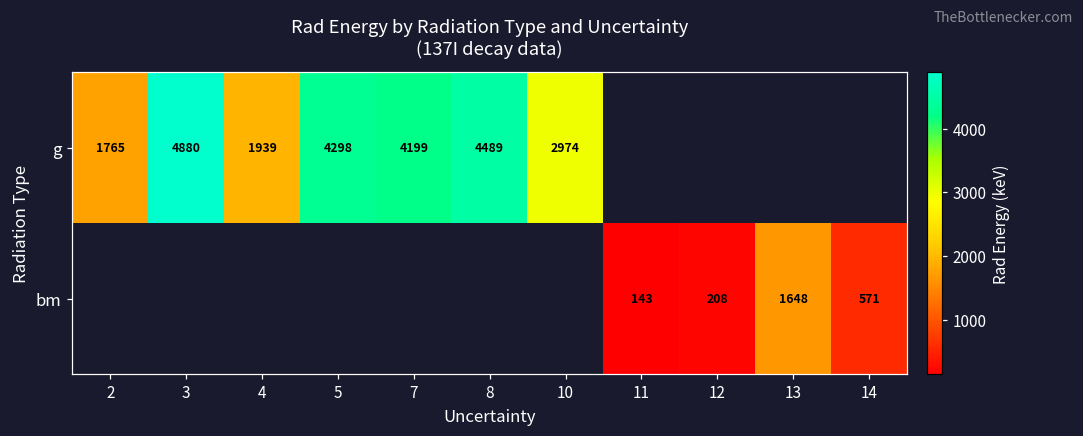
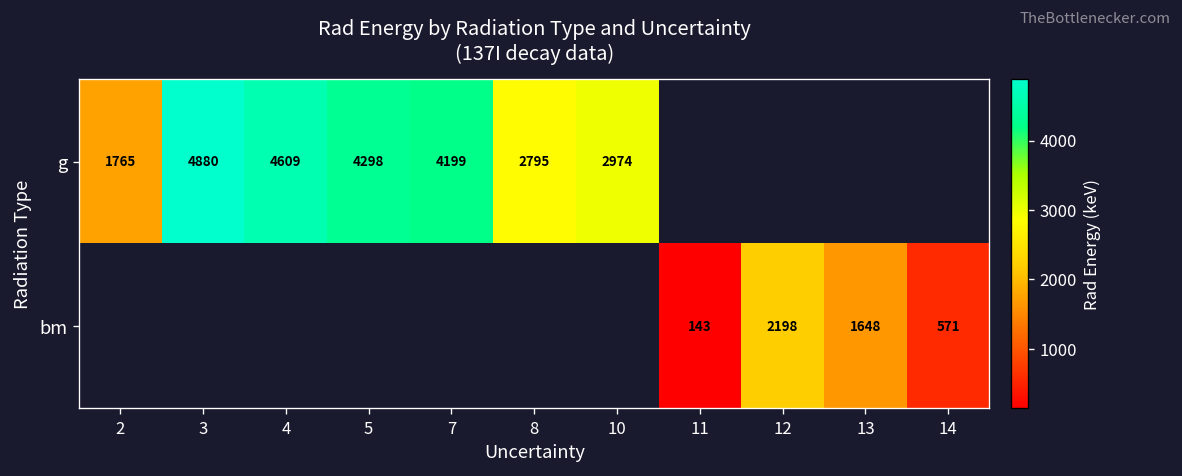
  {
    "g": {
      "2": 1765,
      "3": 4880,
-     "4": 1939,
+     "4": 4609,
      "5": 4298,
      "7": 4199,
-     "8": 4489,
+     "8": 2795,
      "10": 2974
    },
    "bm": {
      "11": 143,
-     "12": 208,
+     "12": 2198,
      "13": 1648,
      "14": 571
    }
  }
